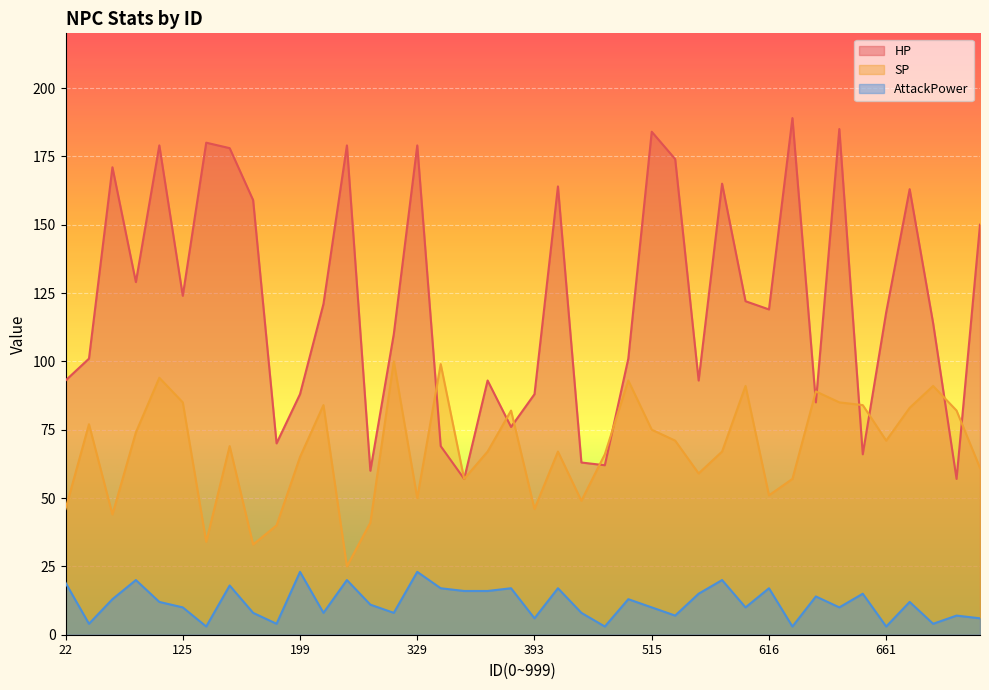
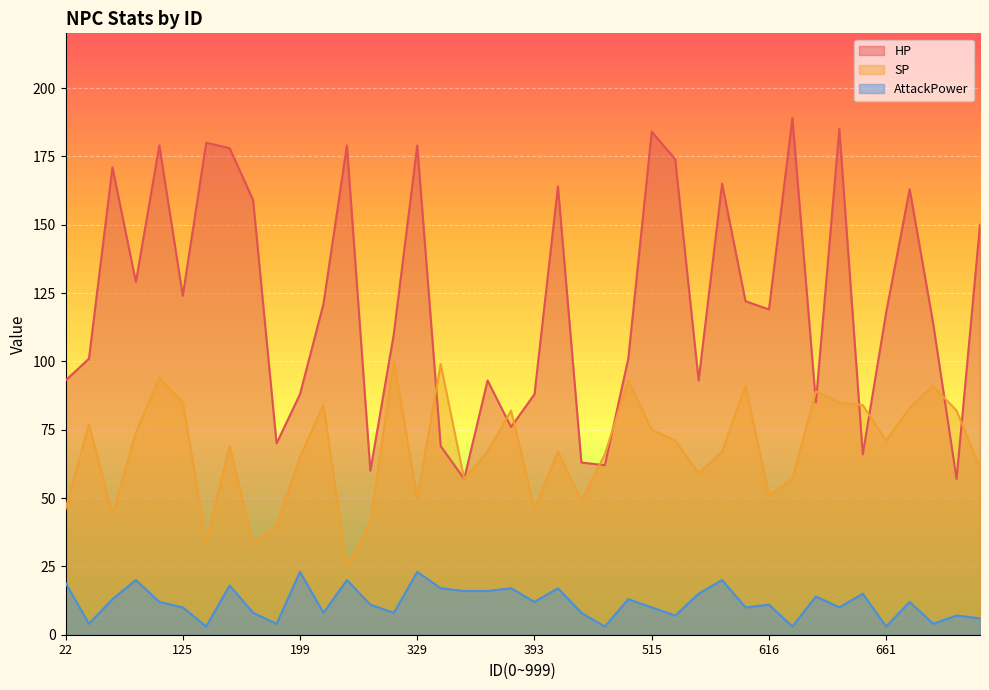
  {
    "AttackPower": {
      "125": 10,
      "199": 23,
      "329": 23,
-     "393": 6,
+     "393": 12,
      "515": 10,
-     "616": 17,
+     "616": 11,
      "661": 3
    }
  }
